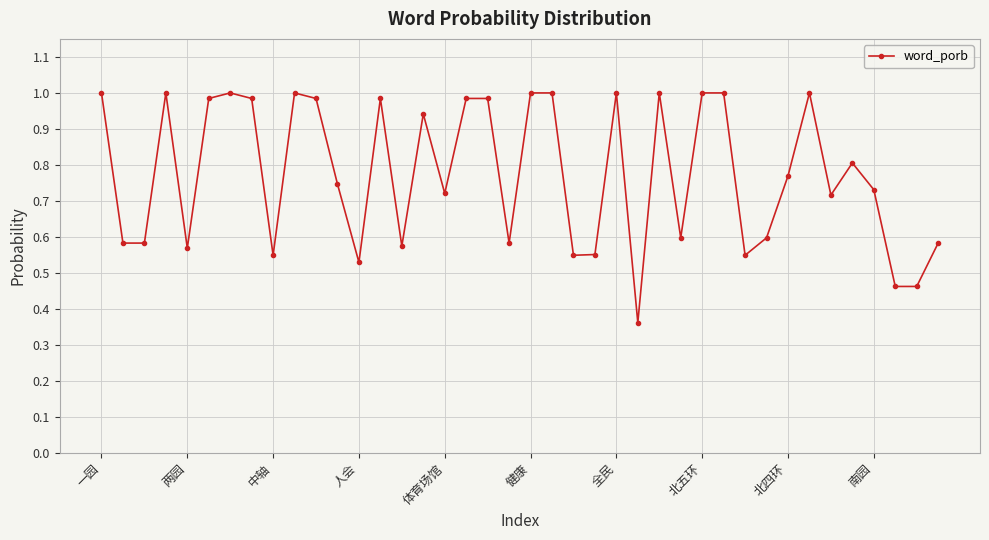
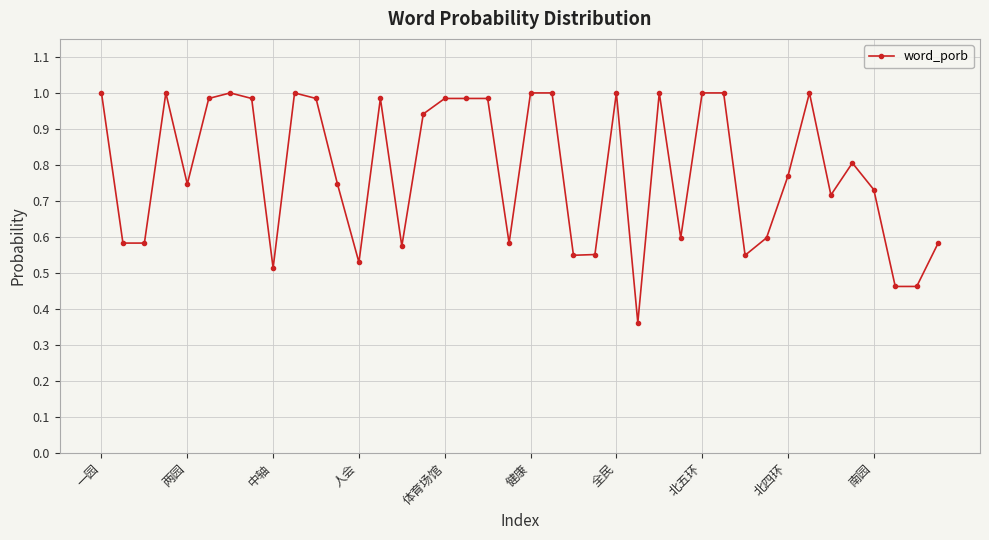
  {
    "一园": 1.00,
-   "两园": 0.57,
-   "中轴": 0.55,
+   "两园": 0.75,
+   "中轴": 0.51,
    "人会": 0.53,
-   "体育场馆": 0.72,
+   "体育场馆": 0.98,
    "健康": 1.00,
    "全民": 1.00,
    "北五环": 1.00,
    "北四环": 0.77,
    "南园": 0.73
  }
